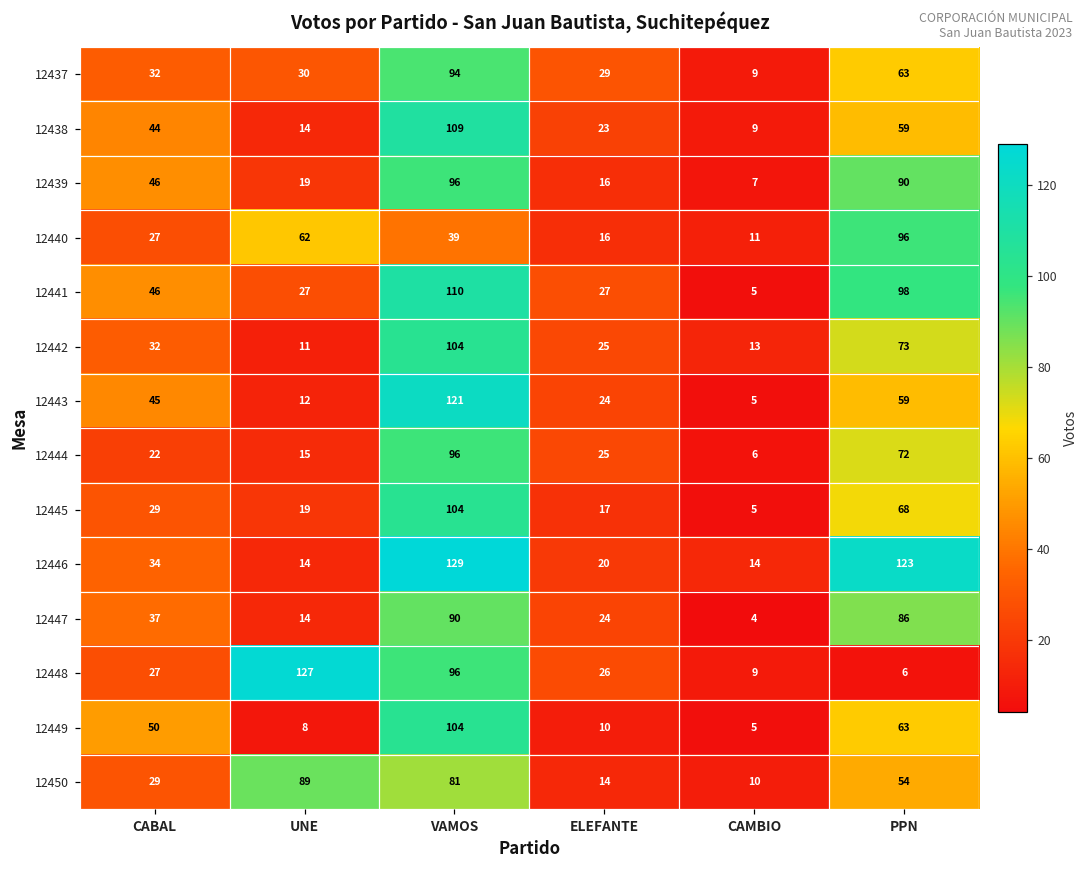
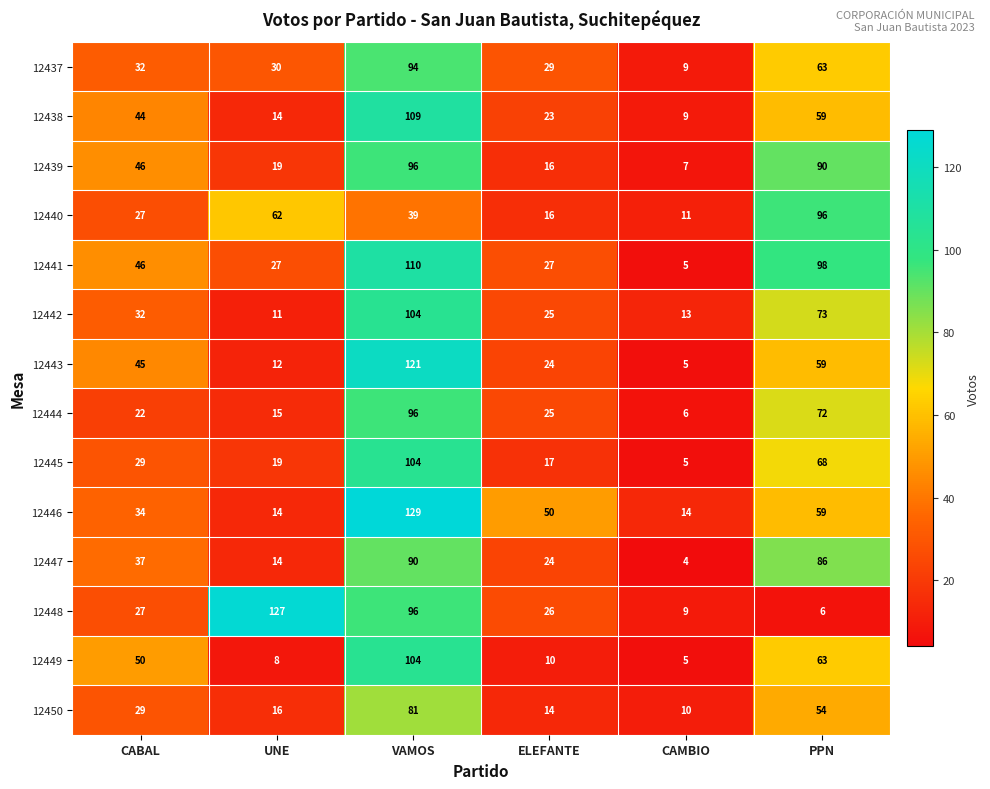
  {
    "12437": {
      "CABAL": 32,
      "UNE": 30,
      "VAMOS": 94,
      "ELEFANTE": 29,
      "CAMBIO": 9,
      "PPN": 63
    },
    "12438": {
      "CABAL": 44,
      "UNE": 14,
      "VAMOS": 109,
      "ELEFANTE": 23,
      "CAMBIO": 9,
      "PPN": 59
    },
    "12439": {
      "CABAL": 46,
      "UNE": 19,
      "VAMOS": 96,
      "ELEFANTE": 16,
      "CAMBIO": 7,
      "PPN": 90
    },
    "12440": {
      "CABAL": 27,
      "UNE": 62,
      "VAMOS": 39,
      "ELEFANTE": 16,
      "CAMBIO": 11,
      "PPN": 96
    },
    "12441": {
      "CABAL": 46,
      "UNE": 27,
      "VAMOS": 110,
      "ELEFANTE": 27,
      "CAMBIO": 5,
      "PPN": 98
    },
    "12442": {
      "CABAL": 32,
      "UNE": 11,
      "VAMOS": 104,
      "ELEFANTE": 25,
      "CAMBIO": 13,
      "PPN": 73
    },
    "12443": {
      "CABAL": 45,
      "UNE": 12,
      "VAMOS": 121,
      "ELEFANTE": 24,
      "CAMBIO": 5,
      "PPN": 59
    },
    "12444": {
      "CABAL": 22,
      "UNE": 15,
      "VAMOS": 96,
      "ELEFANTE": 25,
      "CAMBIO": 6,
      "PPN": 72
    },
    "12445": {
      "CABAL": 29,
      "UNE": 19,
      "VAMOS": 104,
      "ELEFANTE": 17,
      "CAMBIO": 5,
      "PPN": 68
    },
    "12446": {
      "CABAL": 34,
      "UNE": 14,
      "VAMOS": 129,
-     "ELEFANTE": 20,
+     "ELEFANTE": 50,
      "CAMBIO": 14,
-     "PPN": 123
+     "PPN": 59
    },
    "12447": {
      "CABAL": 37,
      "UNE": 14,
      "VAMOS": 90,
      "ELEFANTE": 24,
      "CAMBIO": 4,
      "PPN": 86
    },
    "12448": {
      "CABAL": 27,
      "UNE": 127,
      "VAMOS": 96,
      "ELEFANTE": 26,
      "CAMBIO": 9,
      "PPN": 6
    },
    "12449": {
      "CABAL": 50,
      "UNE": 8,
      "VAMOS": 104,
      "ELEFANTE": 10,
      "CAMBIO": 5,
      "PPN": 63
    },
    "12450": {
      "CABAL": 29,
-     "UNE": 89,
+     "UNE": 16,
      "VAMOS": 81,
      "ELEFANTE": 14,
      "CAMBIO": 10,
      "PPN": 54
    }
  }
